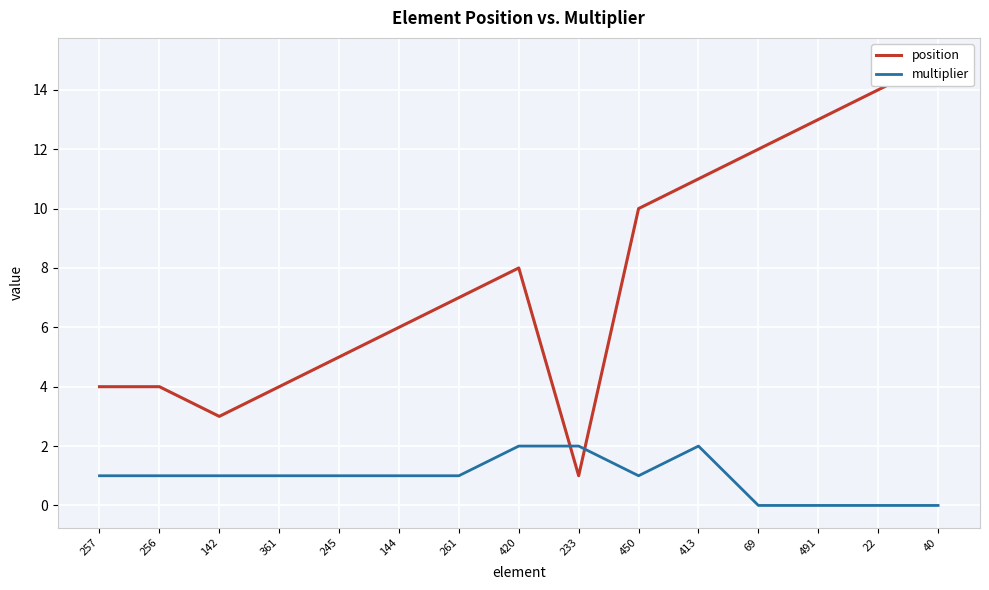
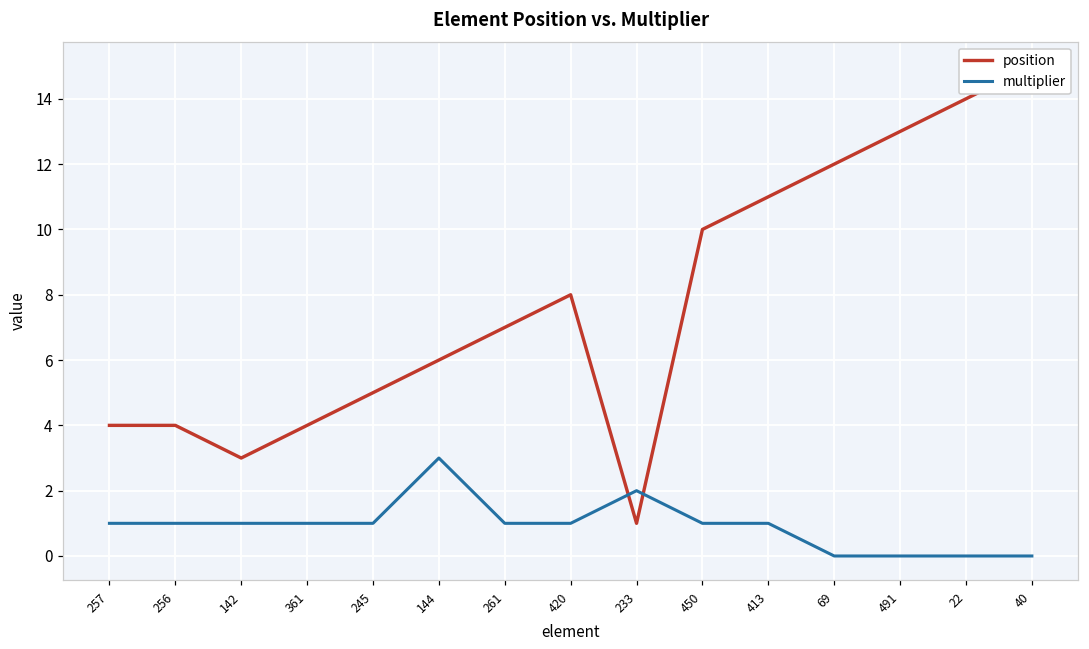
  {
    "position": {
      "257": 4,
      "256": 4,
      "142": 3,
      "361": 4,
      "245": 5,
      "144": 6,
      "261": 7,
      "420": 8,
      "233": 1,
      "450": 10,
      "413": 11,
      "69": 12,
      "491": 13,
      "22": 14
    },
    "multiplier": {
      "257": 1,
      "256": 1,
      "142": 1,
      "361": 1,
      "245": 1,
-     "144": 1,
+     "144": 3,
      "261": 1,
-     "420": 2,
+     "420": 1,
      "233": 2,
      "450": 1,
-     "413": 2,
+     "413": 1,
      "69": 0,
      "491": 0,
      "22": 0,
      "40": 0
    }
  }
